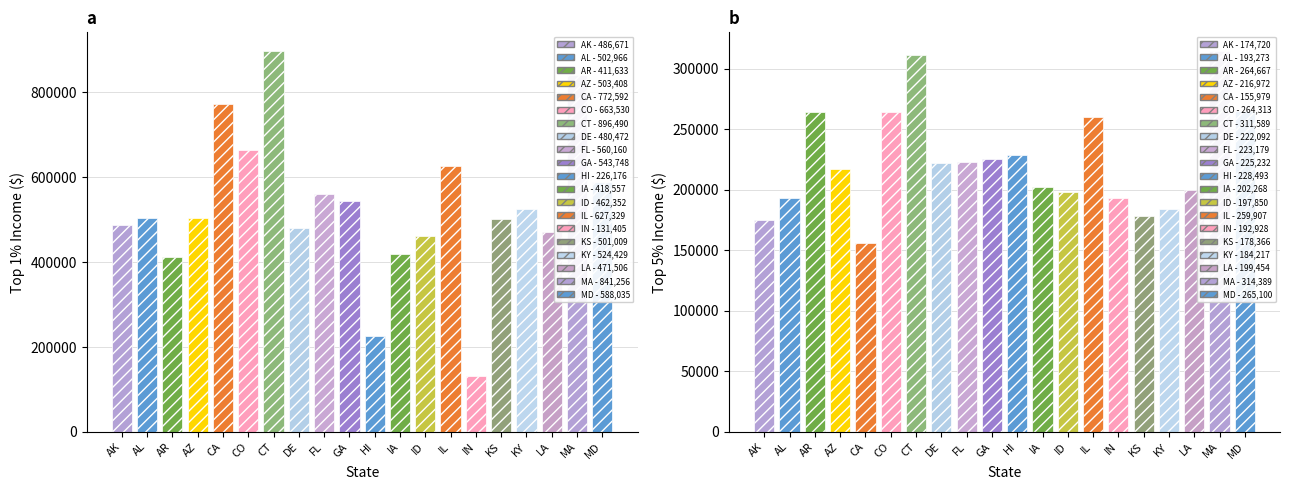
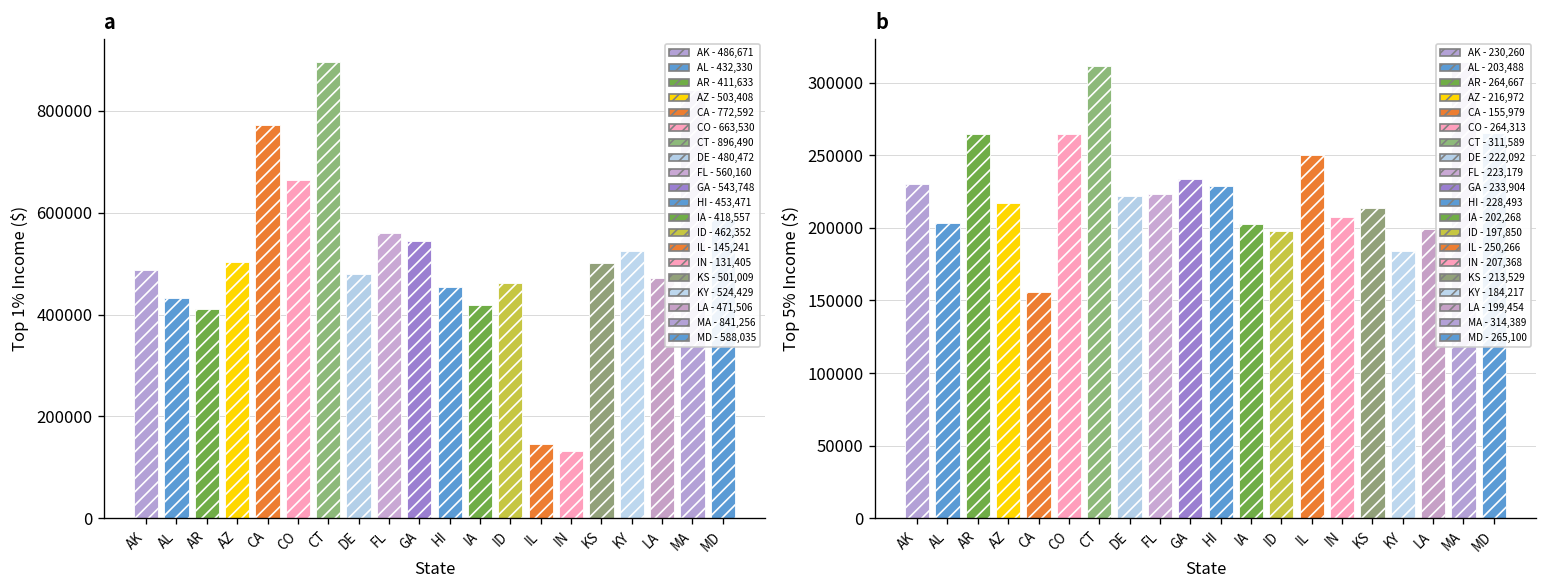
  {
    "a": {
      "AK": 490000,
-     "AL": 500000,
+     "AL": 430000,
      "AR": 410000,
      "AZ": 500000,
      "CA": 770000,
      "CO": 660000,
      "CT": 900000,
      "DE": 480000,
      "FL": 560000,
      "GA": 540000,
-     "HI": 230000,
+     "HI": 450000,
      "IA": 420000,
      "ID": 460000,
-     "IL": 630000,
+     "IL": 150000,
      "IN": 130000,
      "KS": 500000,
      "KY": 520000,
      "LA": 470000
    },
    "b": {
-     "AK": 175000,
-     "AL": 193000,
+     "AK": 230000,
+     "AL": 203000,
      "AR": 265000,
      "AZ": 217000,
      "CA": 156000,
      "CO": 264000,
      "CT": 312000,
      "DE": 222000,
      "FL": 223000,
-     "GA": 225000,
+     "GA": 234000,
      "HI": 228000,
      "IA": 202000,
      "ID": 198000,
-     "IL": 260000,
-     "IN": 193000,
-     "KS": 178000,
+     "IL": 250000,
+     "IN": 207000,
+     "KS": 214000,
      "KY": 184000,
      "LA": 199000
    }
  }
